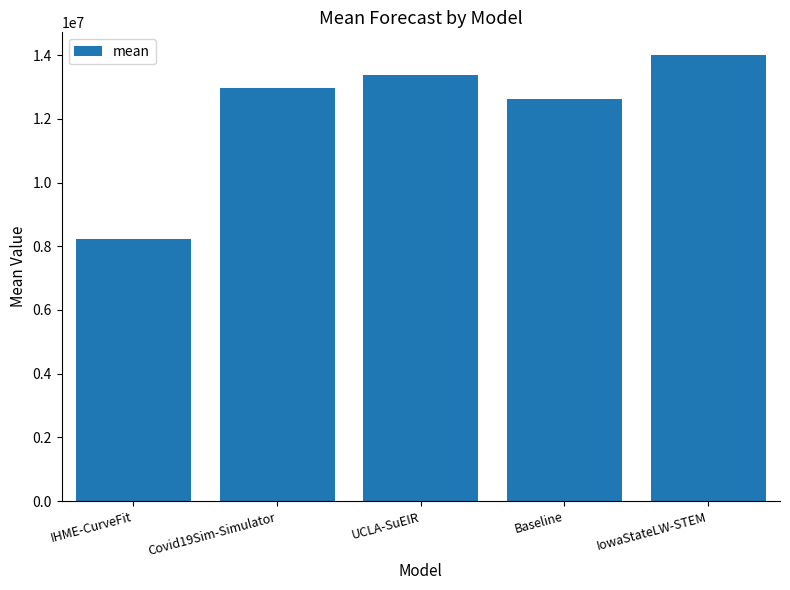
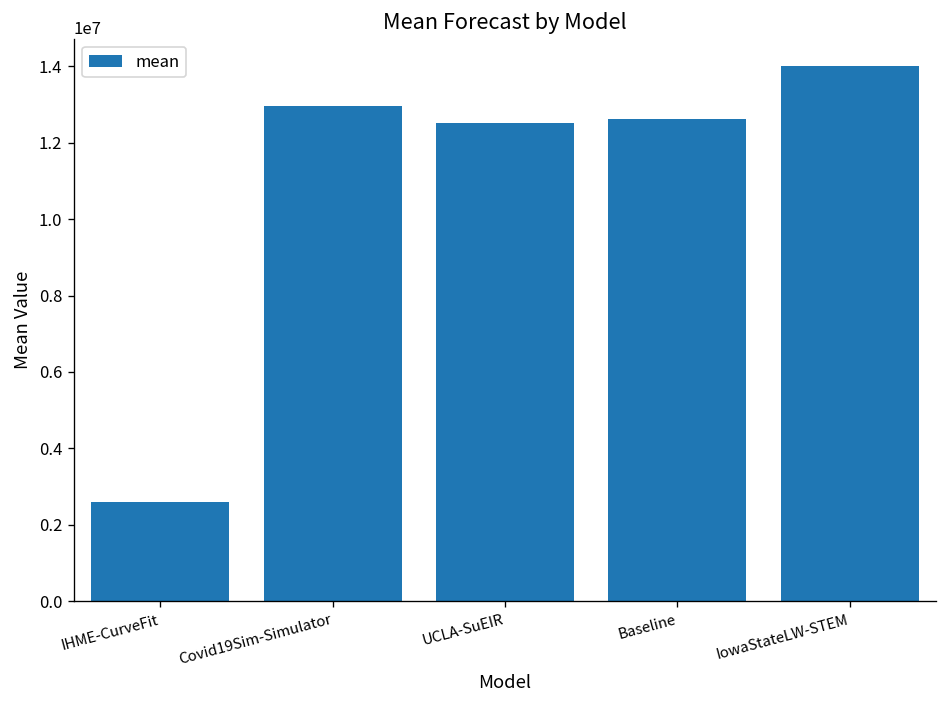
  {
-   "IHME-CurveFit": 8200000,
+   "IHME-CurveFit": 2600000,
    "Covid19Sim-Simulator": 13000000,
-   "UCLA-SuEIR": 13400000,
+   "UCLA-SuEIR": 12500000,
    "Baseline": 12600000,
    "IowaStateLW-STEM": 14000000
  }
